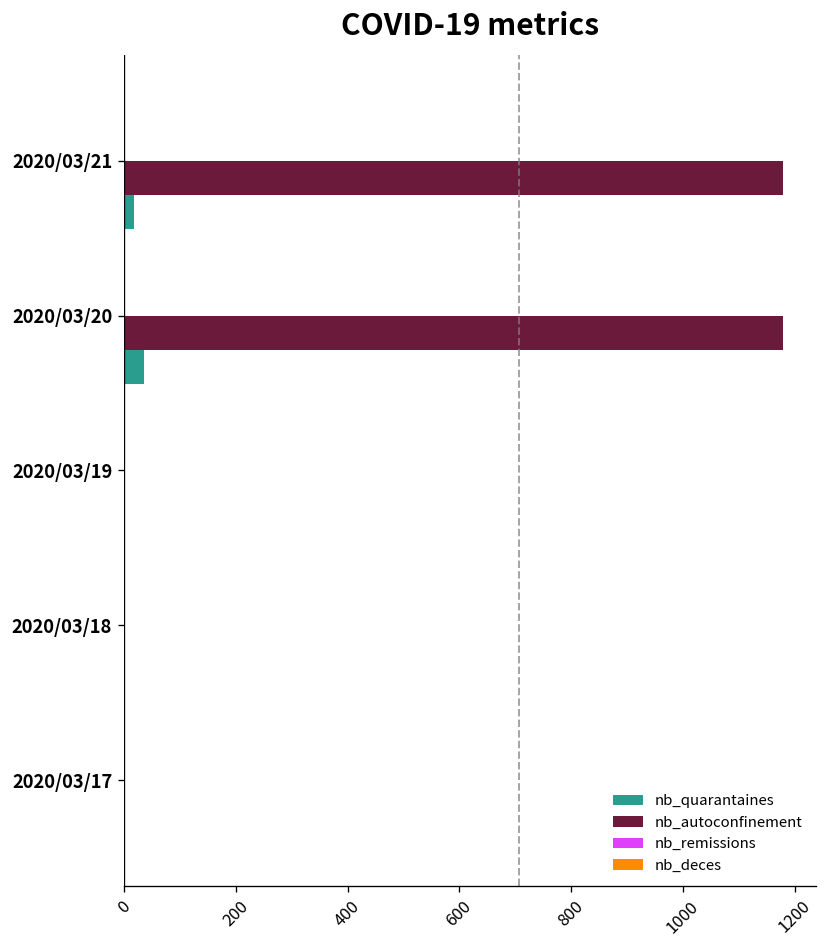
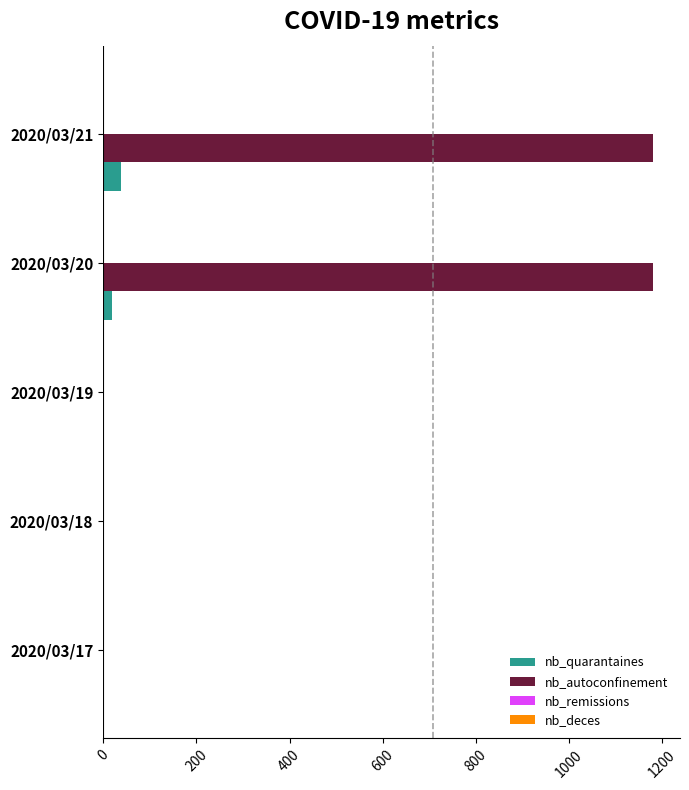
  {
    "nb_quarantaines": {
-     "2020/03/21": 20,
-     "2020/03/20": 40,
+     "2020/03/21": 40,
+     "2020/03/20": 20,
      "2020/03/19": 0,
      "2020/03/18": 0,
      "2020/03/17": 0
    },
    "nb_autoconfinement": {
      "2020/03/21": 1180,
      "2020/03/20": 1180,
      "2020/03/19": 0,
      "2020/03/18": 0,
      "2020/03/17": 0
    },
    "nb_remissions": {
      "2020/03/21": 0,
      "2020/03/20": 0,
      "2020/03/19": 0,
      "2020/03/18": 0,
      "2020/03/17": 0
    },
    "nb_deces": {
      "2020/03/21": 0,
      "2020/03/20": 0,
      "2020/03/19": 0,
      "2020/03/18": 0,
      "2020/03/17": 0
    }
  }
